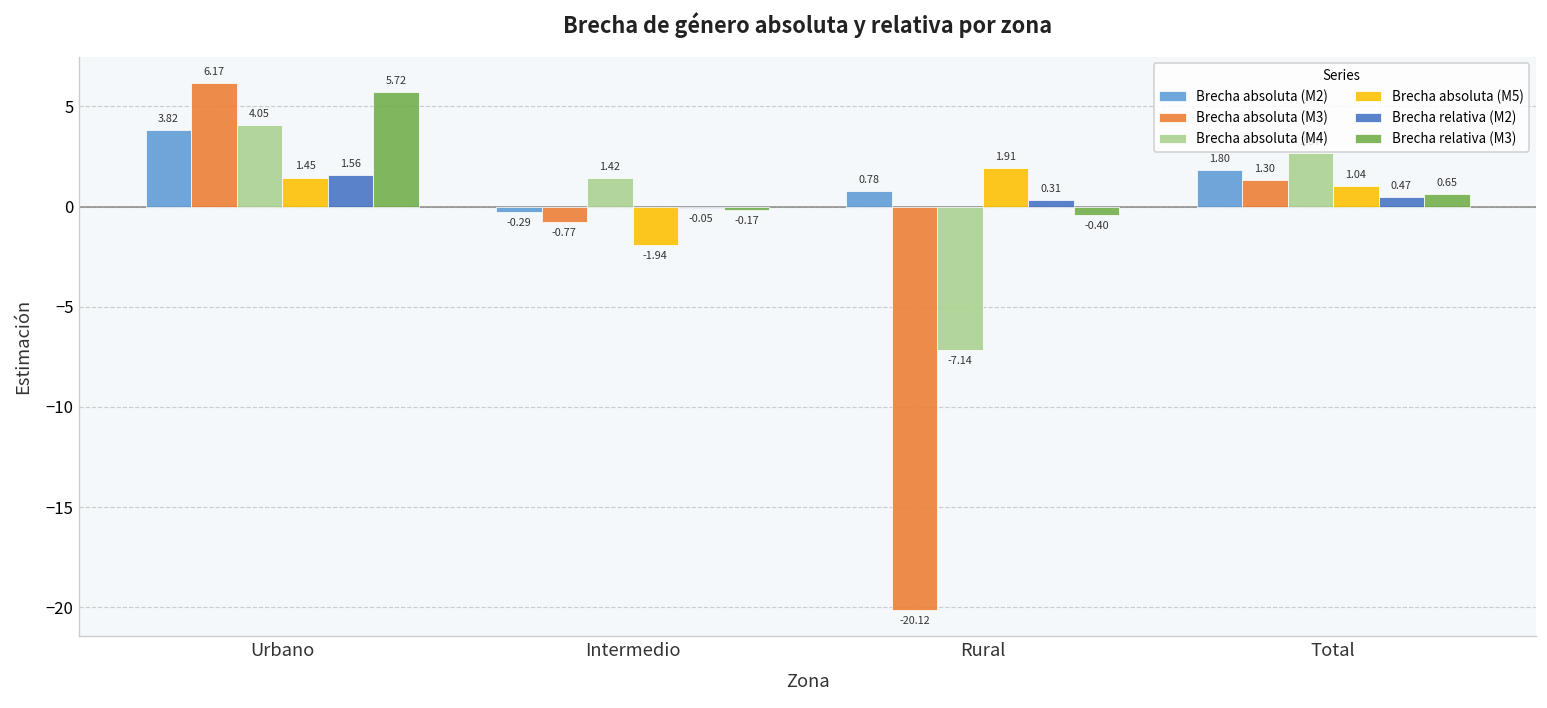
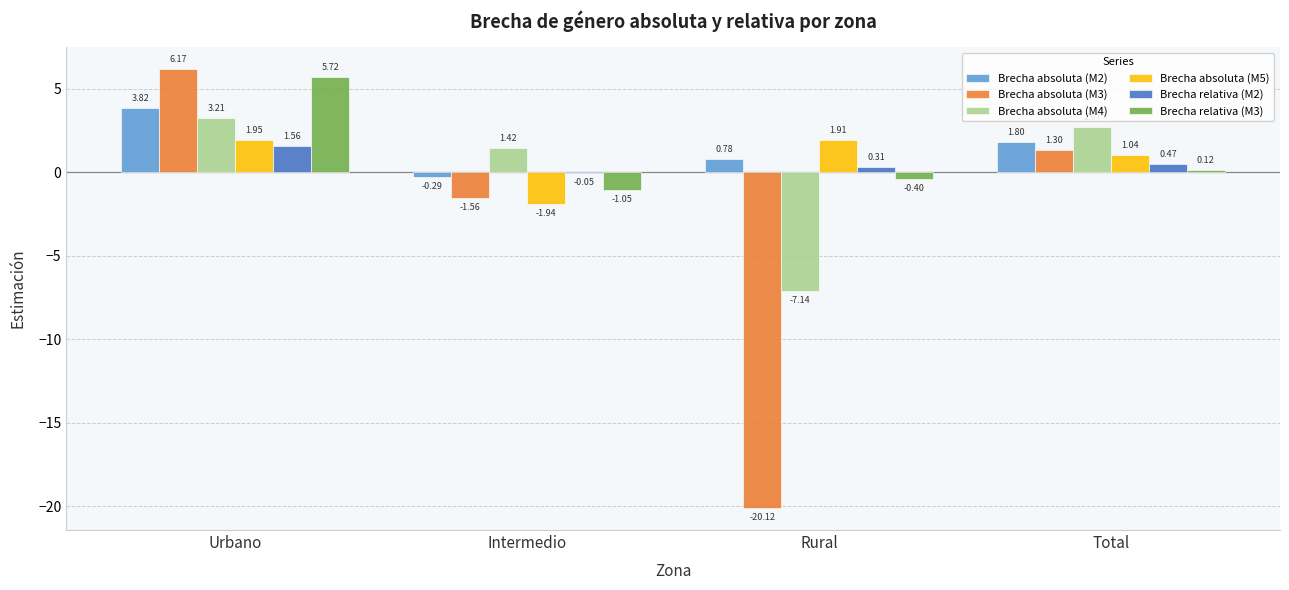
  {
    "Brecha absoluta (M3)": {
      "Urbano": 6.17,
-     "Intermedio": -0.77,
+     "Intermedio": -1.56,
      "Rural": -20.12,
      "Total": 1.30
    },
    "Brecha absoluta (M4)": {
-     "Urbano": 4.05,
+     "Urbano": 3.21,
      "Intermedio": 1.42,
      "Rural": -7.14
    },
    "Brecha absoluta (M5)": {
-     "Urbano": 1.45,
+     "Urbano": 1.95,
      "Intermedio": -1.94,
      "Rural": 1.91,
      "Total": 1.04
    },
    "Brecha relativa (M3)": {
      "Urbano": 5.72,
-     "Intermedio": -0.17,
+     "Intermedio": -1.05,
      "Rural": -0.40,
-     "Total": 0.65
+     "Total": 0.12
    }
  }
